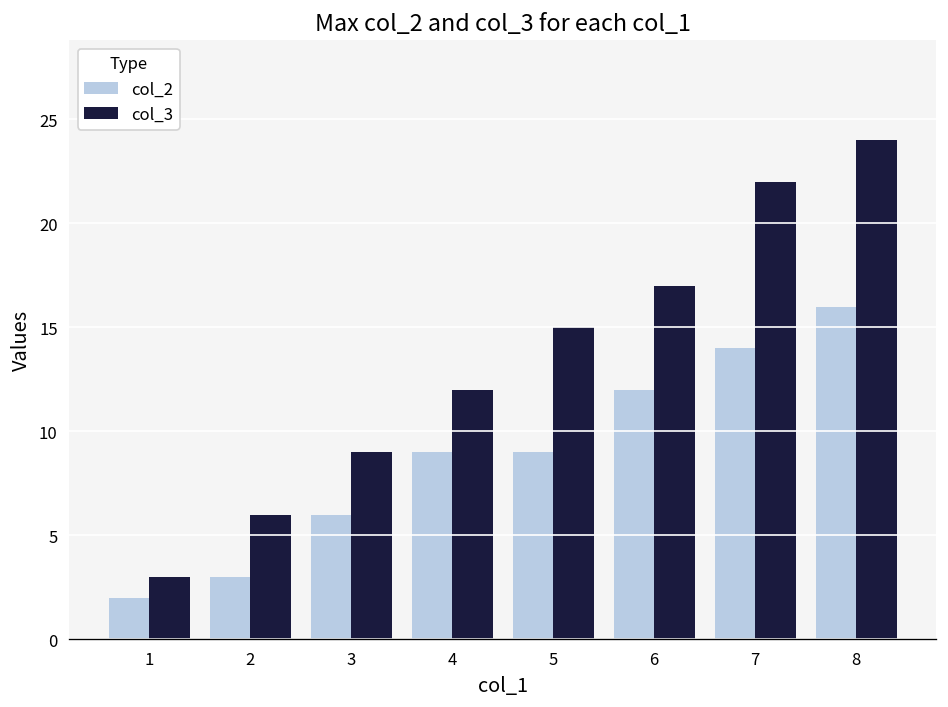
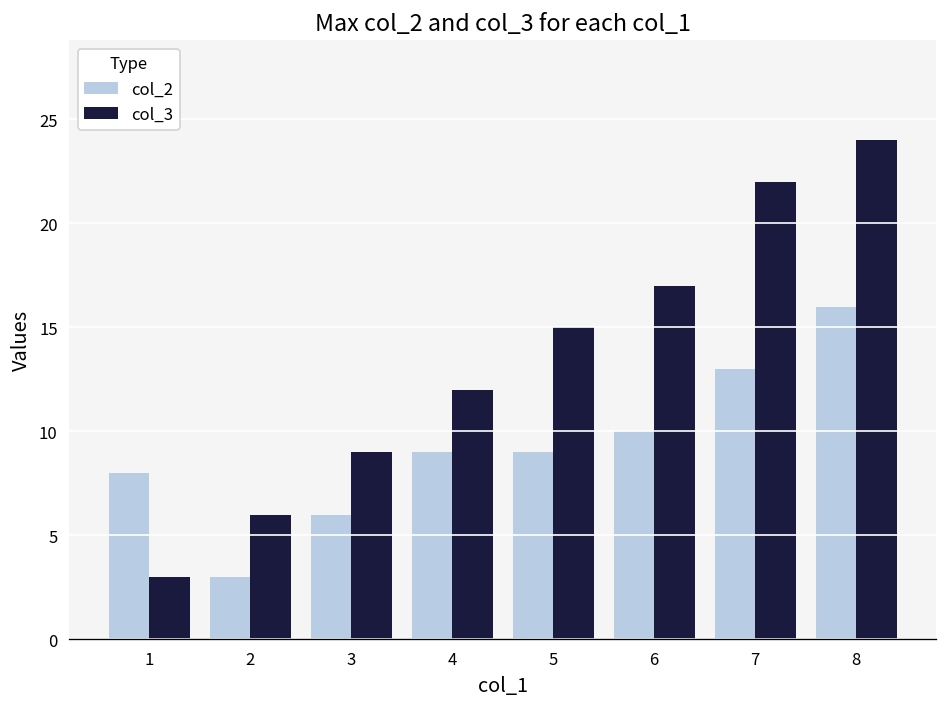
  {
    "col_2": {
-     "1": 2,
+     "1": 8,
      "2": 3,
      "3": 6,
      "4": 9,
      "5": 9,
-     "6": 12,
-     "7": 14,
+     "6": 10,
+     "7": 13,
      "8": 16
    },
    "col_3": {
      "1": 3,
      "2": 6,
      "3": 9,
      "4": 12,
      "5": 15,
      "6": 17,
      "7": 22,
      "8": 24
    }
  }
